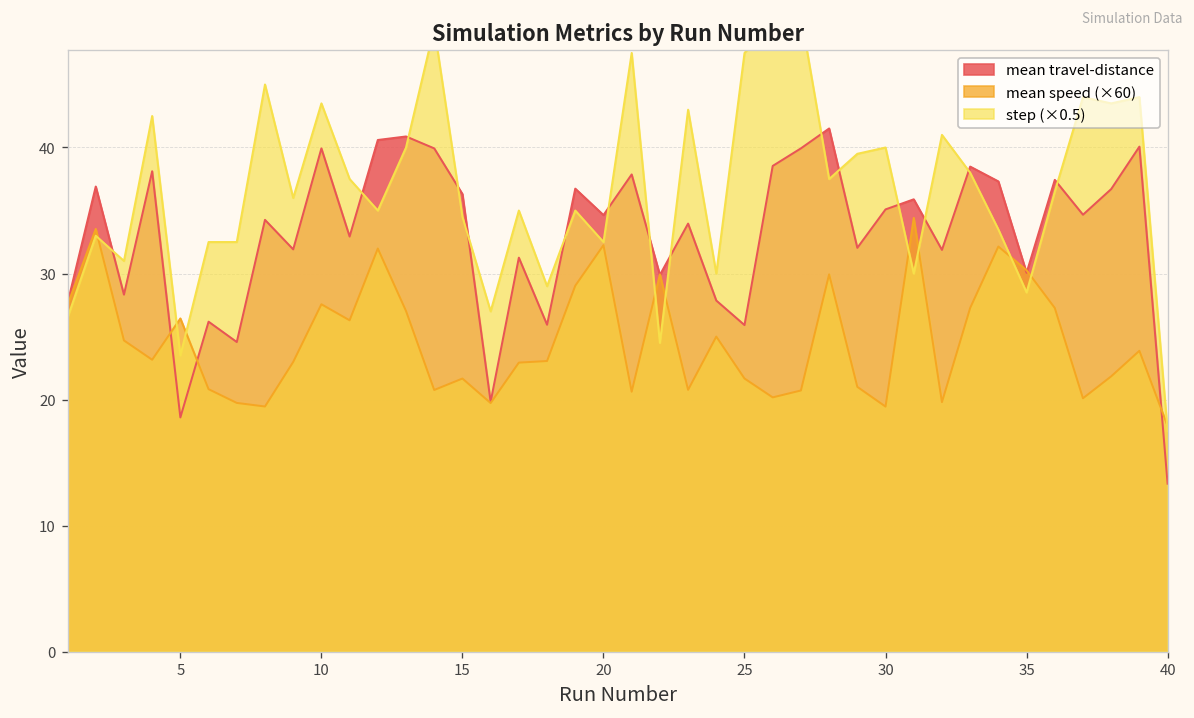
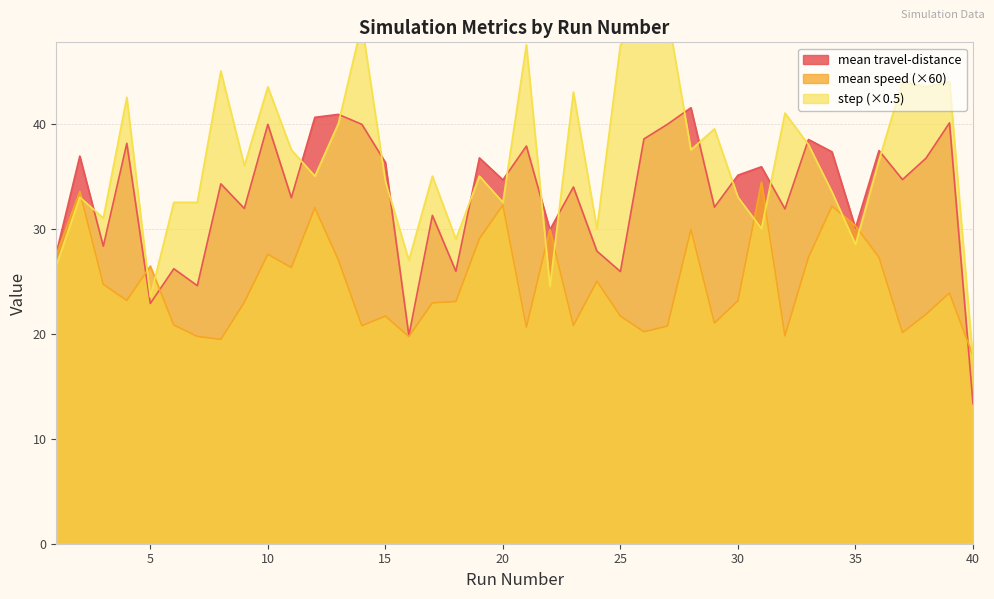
  {
    "mean travel-distance": {
-     "5": 18.6,
+     "5": 22.9,
      "10": 39.9,
      "15": 36.3,
      "20": 34.6,
      "25": 25.9,
      "30": 35.1,
      "40": 13.3
    },
    "mean speed (×60)": {
      "5": 26.4,
      "10": 27.6,
      "15": 21.7,
      "20": 32.3,
      "25": 21.7,
-     "30": 19.4,
+     "30": 23.1,
      "40": 17.9
    },
    "step (×0.5)": {
      "5": 23.5,
      "10": 43.5,
      "15": 34.5,
      "20": 32.5,
      "25": 47.5,
-     "30": 40.0,
+     "30": 33.0,
      "35": 28.5,
      "40": 17.5
    }
  }
